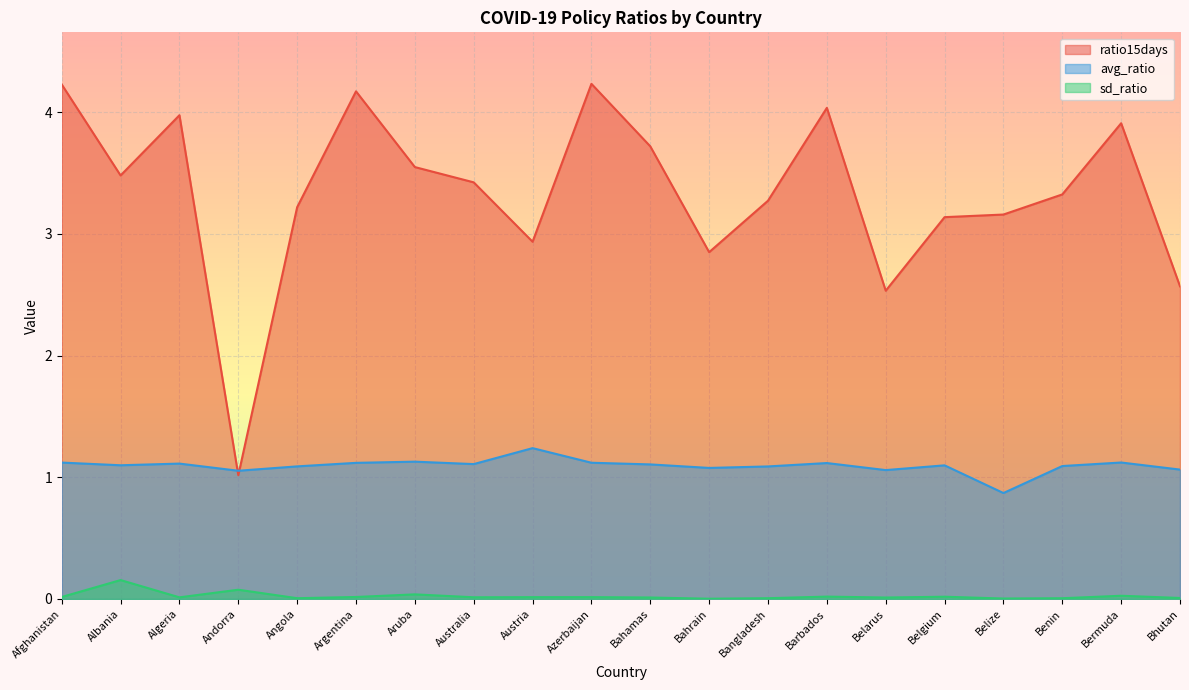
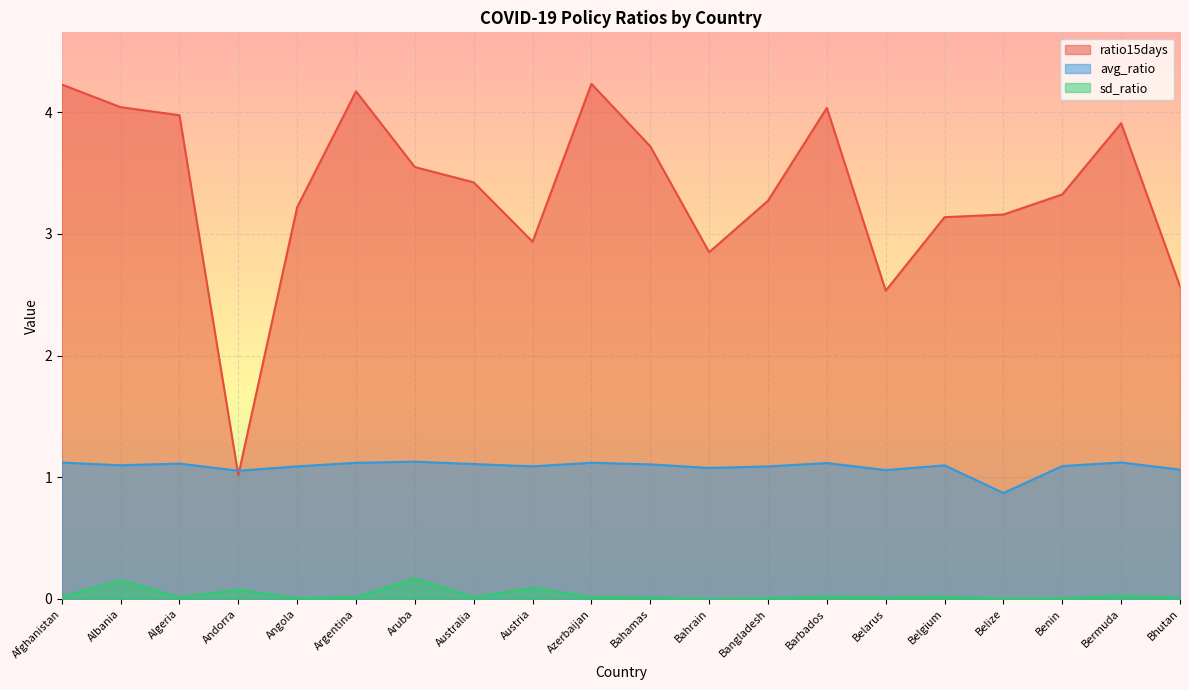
  {
    "ratio15days": {
      "Afghanistan": 4.23,
-     "Albania": 3.48,
+     "Albania": 4.04,
      "Algeria": 3.98,
      "Andorra": 1.02,
      "Angola": 3.22,
      "Argentina": 4.17,
      "Aruba": 3.55,
      "Australia": 3.42,
      "Austria": 2.94,
      "Azerbaijan": 4.23,
      "Bahamas": 3.72,
      "Bahrain": 2.85,
      "Bangladesh": 3.27,
      "Barbados": 4.04,
      "Belarus": 2.53,
      "Belgium": 3.14,
      "Belize": 3.16,
      "Benin": 3.33,
      "Bermuda": 3.91,
      "Bhutan": 2.57
    },
    "avg_ratio": {
      "Afghanistan": 1.12,
      "Albania": 1.10,
      "Algeria": 1.11,
      "Andorra": 1.05,
      "Angola": 1.09,
      "Argentina": 1.12,
      "Aruba": 1.13,
      "Australia": 1.11,
-     "Austria": 1.24,
+     "Austria": 1.09,
      "Azerbaijan": 1.12,
      "Bahamas": 1.11,
      "Bahrain": 1.08,
      "Bangladesh": 1.09,
      "Barbados": 1.12,
      "Belarus": 1.06,
      "Belgium": 1.10,
      "Belize": 0.87,
      "Benin": 1.09,
      "Bermuda": 1.12,
      "Bhutan": 1.06
    },
    "sd_ratio": {
      "Afghanistan": 0.02,
      "Albania": 0.16,
      "Algeria": 0.01,
      "Andorra": 0.08,
      "Angola": 0.01,
      "Argentina": 0.02,
-     "Aruba": 0.04,
+     "Aruba": 0.17,
      "Australia": 0.01,
-     "Austria": 0.02,
+     "Austria": 0.09,
      "Azerbaijan": 0.02,
      "Bahamas": 0.01,
      "Bahrain": 0.00,
      "Bangladesh": 0.01,
      "Barbados": 0.02,
      "Belarus": 0.01,
      "Belgium": 0.02,
      "Belize": 0.00,
      "Benin": 0.01,
      "Bermuda": 0.03,
      "Bhutan": 0.01
    }
  }
